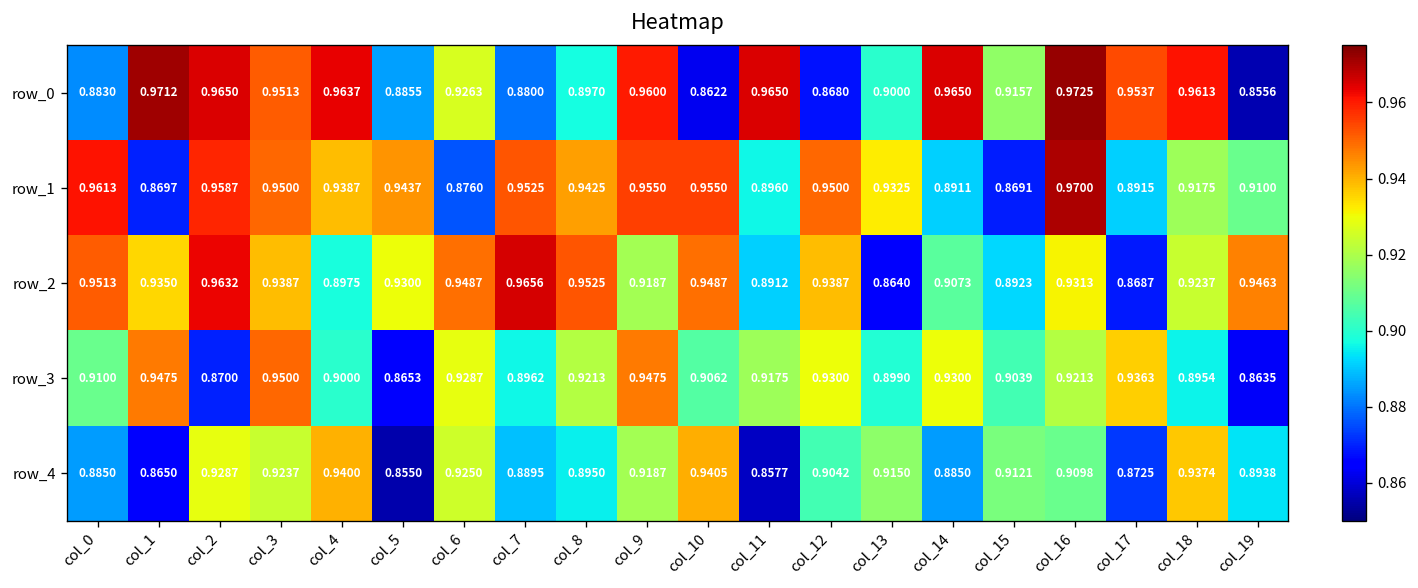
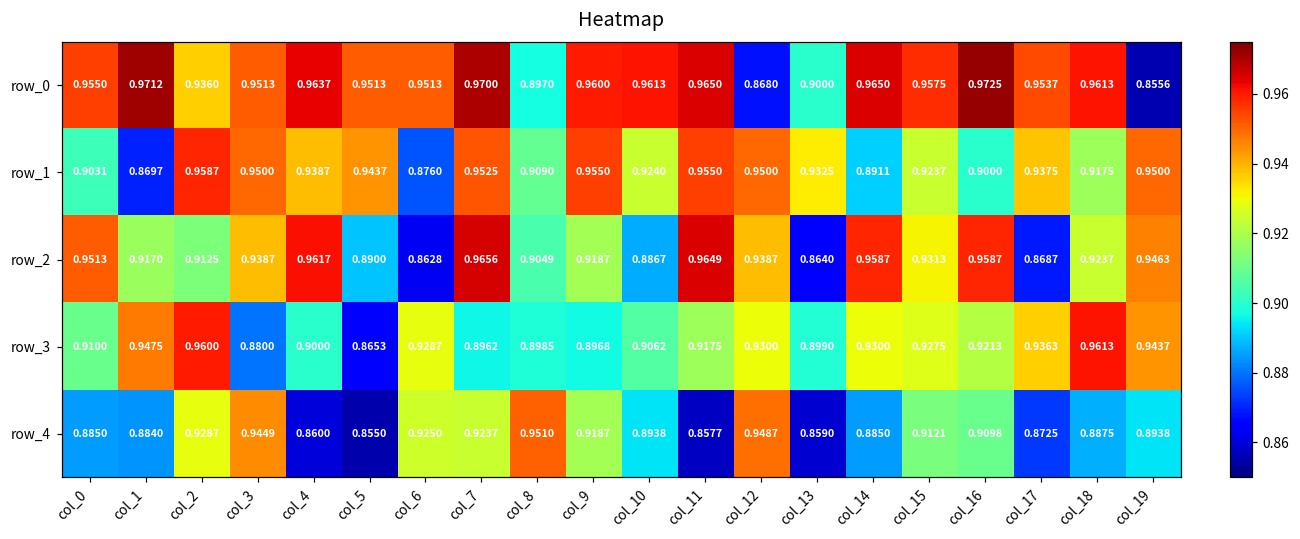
  {
    "row_0": {
-     "col_0": 0.8830,
+     "col_0": 0.9550,
      "col_1": 0.9712,
-     "col_2": 0.9650,
+     "col_2": 0.9360,
      "col_3": 0.9513,
      "col_4": 0.9637,
-     "col_5": 0.8855,
-     "col_6": 0.9263,
-     "col_7": 0.8800,
+     "col_5": 0.9513,
+     "col_6": 0.9513,
+     "col_7": 0.9700,
      "col_8": 0.8970,
      "col_9": 0.9600,
-     "col_10": 0.8622,
+     "col_10": 0.9613,
      "col_11": 0.9650,
      "col_12": 0.8680,
      "col_13": 0.9000,
      "col_14": 0.9650,
-     "col_15": 0.9157,
+     "col_15": 0.9575,
      "col_16": 0.9725,
      "col_17": 0.9537,
      "col_18": 0.9613,
      "col_19": 0.8556
    },
    "row_1": {
-     "col_0": 0.9613,
+     "col_0": 0.9031,
      "col_1": 0.8697,
      "col_2": 0.9587,
      "col_3": 0.9500,
      "col_4": 0.9387,
      "col_5": 0.9437,
      "col_6": 0.8760,
      "col_7": 0.9525,
-     "col_8": 0.9425,
+     "col_8": 0.9090,
      "col_9": 0.9550,
-     "col_10": 0.9550,
-     "col_11": 0.8960,
+     "col_10": 0.9240,
+     "col_11": 0.9550,
      "col_12": 0.9500,
      "col_13": 0.9325,
      "col_14": 0.8911,
-     "col_15": 0.8691,
-     "col_16": 0.9700,
-     "col_17": 0.8915,
+     "col_15": 0.9237,
+     "col_16": 0.9000,
+     "col_17": 0.9375,
      "col_18": 0.9175,
-     "col_19": 0.9100
+     "col_19": 0.9500
    },
    "row_2": {
      "col_0": 0.9513,
-     "col_1": 0.9350,
-     "col_2": 0.9632,
+     "col_1": 0.9170,
+     "col_2": 0.9125,
      "col_3": 0.9387,
-     "col_4": 0.8975,
-     "col_5": 0.9300,
-     "col_6": 0.9487,
+     "col_4": 0.9617,
+     "col_5": 0.8900,
+     "col_6": 0.8628,
      "col_7": 0.9656,
-     "col_8": 0.9525,
+     "col_8": 0.9049,
      "col_9": 0.9187,
-     "col_10": 0.9487,
-     "col_11": 0.8912,
+     "col_10": 0.8867,
+     "col_11": 0.9649,
      "col_12": 0.9387,
      "col_13": 0.8640,
-     "col_14": 0.9073,
-     "col_15": 0.8923,
-     "col_16": 0.9313,
+     "col_14": 0.9587,
+     "col_15": 0.9313,
+     "col_16": 0.9587,
      "col_17": 0.8687,
      "col_18": 0.9237,
      "col_19": 0.9463
    },
    "row_3": {
      "col_0": 0.9100,
      "col_1": 0.9475,
-     "col_2": 0.8700,
-     "col_3": 0.9500,
+     "col_2": 0.9600,
+     "col_3": 0.8800,
      "col_4": 0.9000,
      "col_5": 0.8653,
      "col_6": 0.9287,
      "col_7": 0.8962,
-     "col_8": 0.9213,
-     "col_9": 0.9475,
+     "col_8": 0.8985,
+     "col_9": 0.8968,
      "col_10": 0.9062,
      "col_11": 0.9175,
      "col_12": 0.9300,
      "col_13": 0.8990,
      "col_14": 0.9300,
-     "col_15": 0.9039,
+     "col_15": 0.9275,
      "col_16": 0.9213,
      "col_17": 0.9363,
-     "col_18": 0.8954,
-     "col_19": 0.8635
+     "col_18": 0.9613,
+     "col_19": 0.9437
    },
    "row_4": {
      "col_0": 0.8850,
-     "col_1": 0.8650,
+     "col_1": 0.8840,
      "col_2": 0.9287,
-     "col_3": 0.9237,
-     "col_4": 0.9400,
+     "col_3": 0.9449,
+     "col_4": 0.8600,
      "col_5": 0.8550,
      "col_6": 0.9250,
-     "col_7": 0.8895,
-     "col_8": 0.8950,
+     "col_7": 0.9237,
+     "col_8": 0.9510,
      "col_9": 0.9187,
-     "col_10": 0.9405,
+     "col_10": 0.8938,
      "col_11": 0.8577,
-     "col_12": 0.9042,
-     "col_13": 0.9150,
+     "col_12": 0.9487,
+     "col_13": 0.8590,
      "col_14": 0.8850,
      "col_15": 0.9121,
      "col_16": 0.9098,
      "col_17": 0.8725,
-     "col_18": 0.9374,
+     "col_18": 0.8875,
      "col_19": 0.8938
    }
  }
